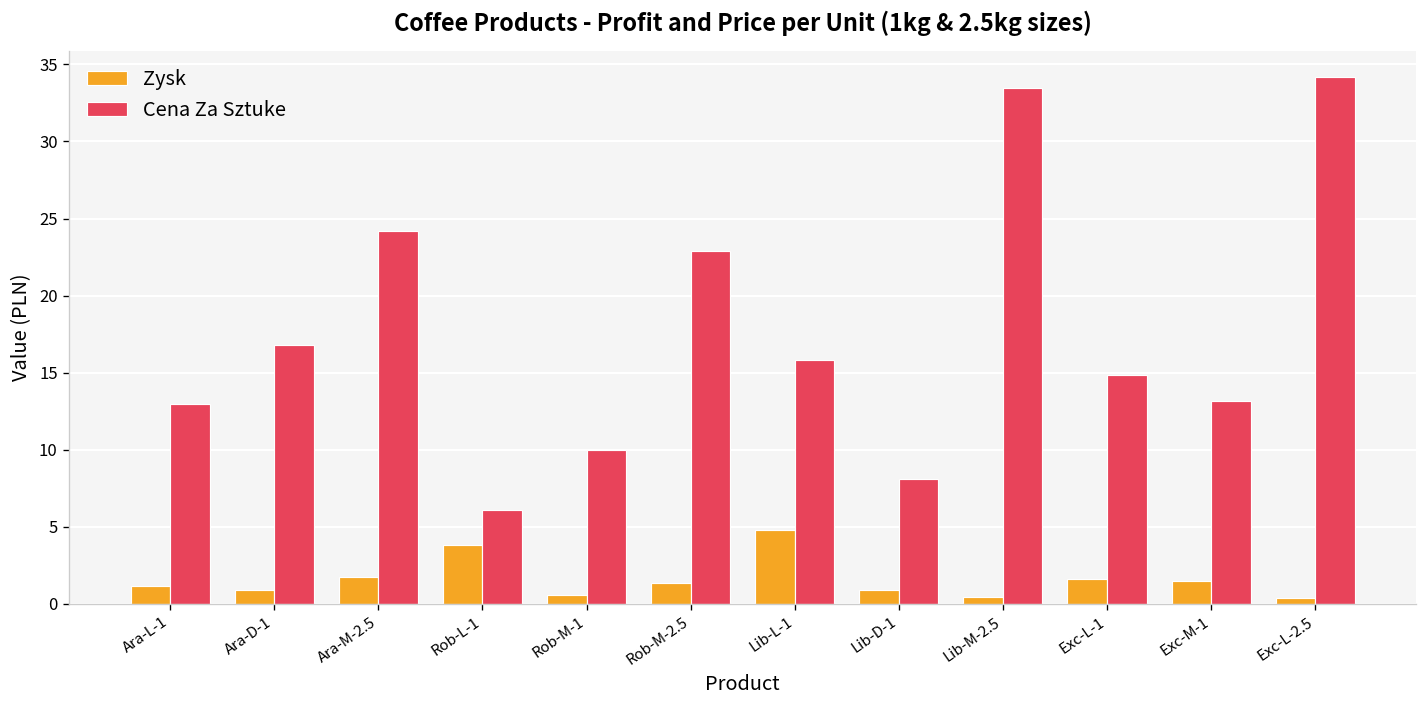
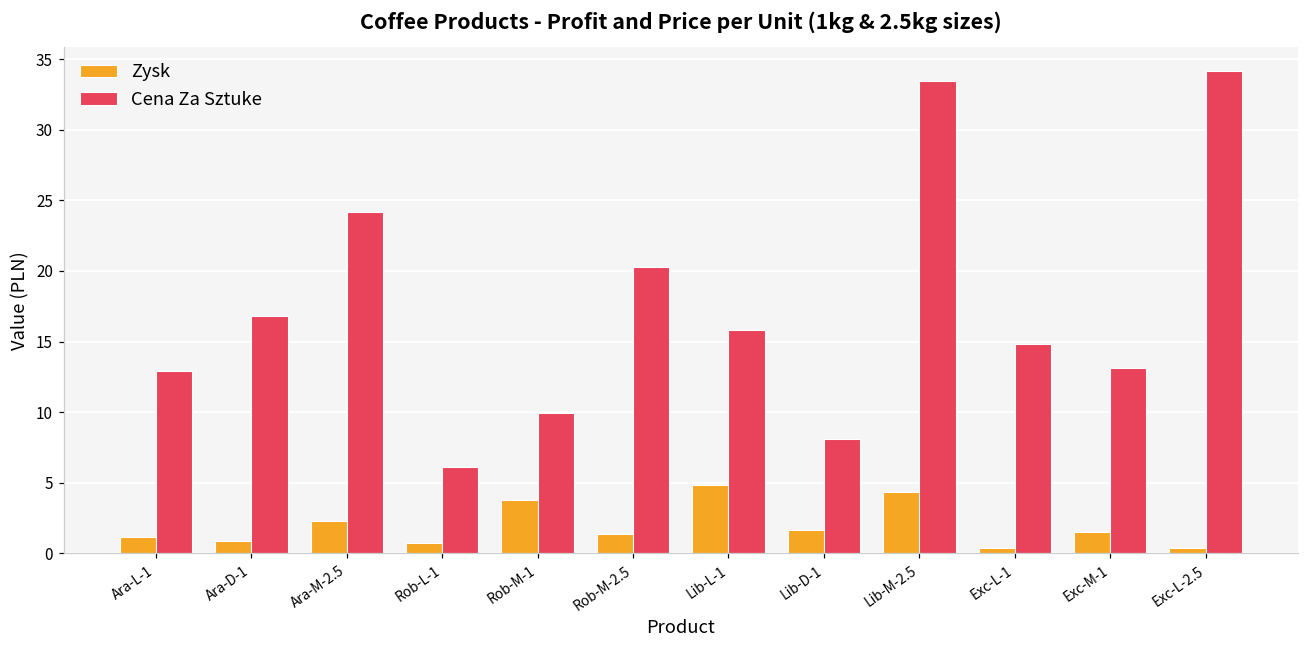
  {
    "Zysk": {
      "Ara-L-1": 1.2,
      "Ara-D-1": 0.9,
-     "Ara-M-2.5": 1.7,
-     "Rob-L-1": 3.8,
-     "Rob-M-1": 0.6,
+     "Ara-M-2.5": 2.3,
+     "Rob-L-1": 0.7,
+     "Rob-M-1": 3.8,
      "Rob-M-2.5": 1.4,
      "Lib-L-1": 4.8,
-     "Lib-D-1": 0.9,
-     "Lib-M-2.5": 0.5,
-     "Exc-L-1": 1.6,
+     "Lib-D-1": 1.7,
+     "Lib-M-2.5": 4.4,
+     "Exc-L-1": 0.4,
      "Exc-M-1": 1.5,
      "Exc-L-2.5": 0.4
    },
    "Cena Za Sztuke": {
      "Ara-L-1": 13.0,
      "Ara-D-1": 16.8,
      "Ara-M-2.5": 24.2,
      "Rob-L-1": 6.1,
      "Rob-M-1": 10.0,
-     "Rob-M-2.5": 22.9,
+     "Rob-M-2.5": 20.3,
      "Lib-L-1": 15.9,
      "Lib-D-1": 8.1,
      "Lib-M-2.5": 33.5,
      "Exc-L-1": 14.9,
      "Exc-M-1": 13.2,
      "Exc-L-2.5": 34.2
    }
  }
